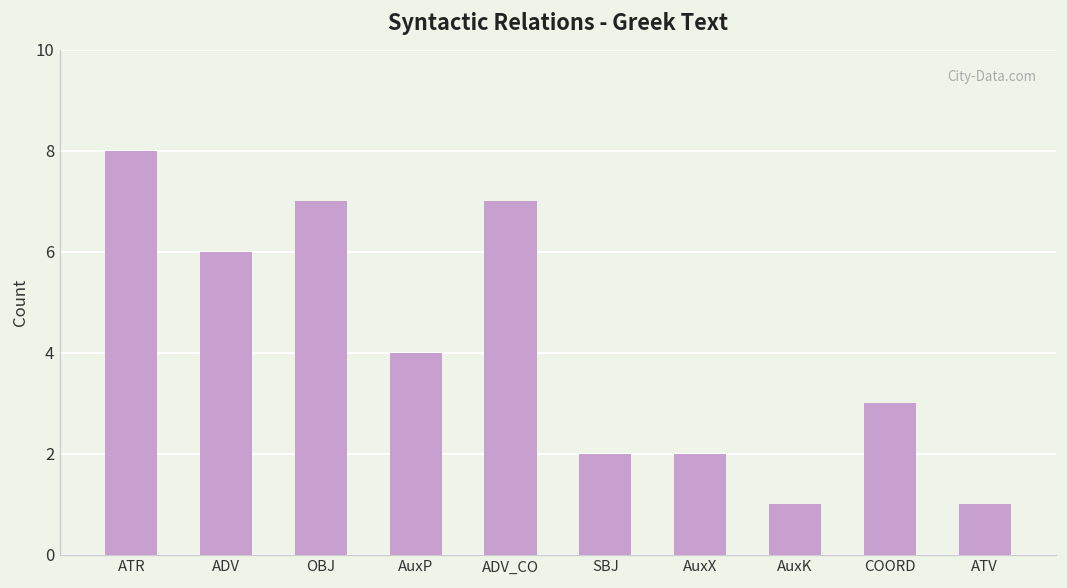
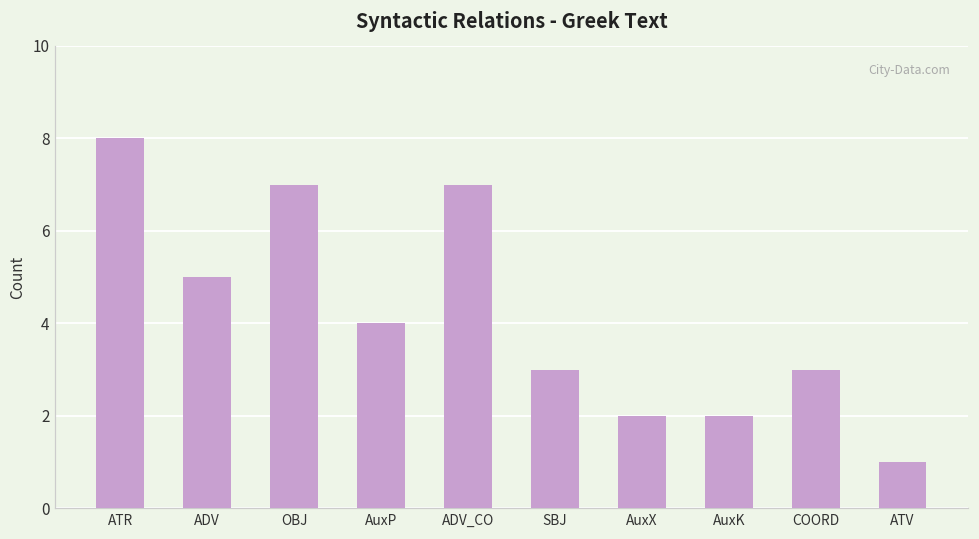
  {
    "ATR": 8,
-   "ADV": 6,
+   "ADV": 5,
    "OBJ": 7,
    "AuxP": 4,
    "ADV_CO": 7,
-   "SBJ": 2,
+   "SBJ": 3,
    "AuxX": 2,
-   "AuxK": 1,
+   "AuxK": 2,
    "COORD": 3,
    "ATV": 1
  }
